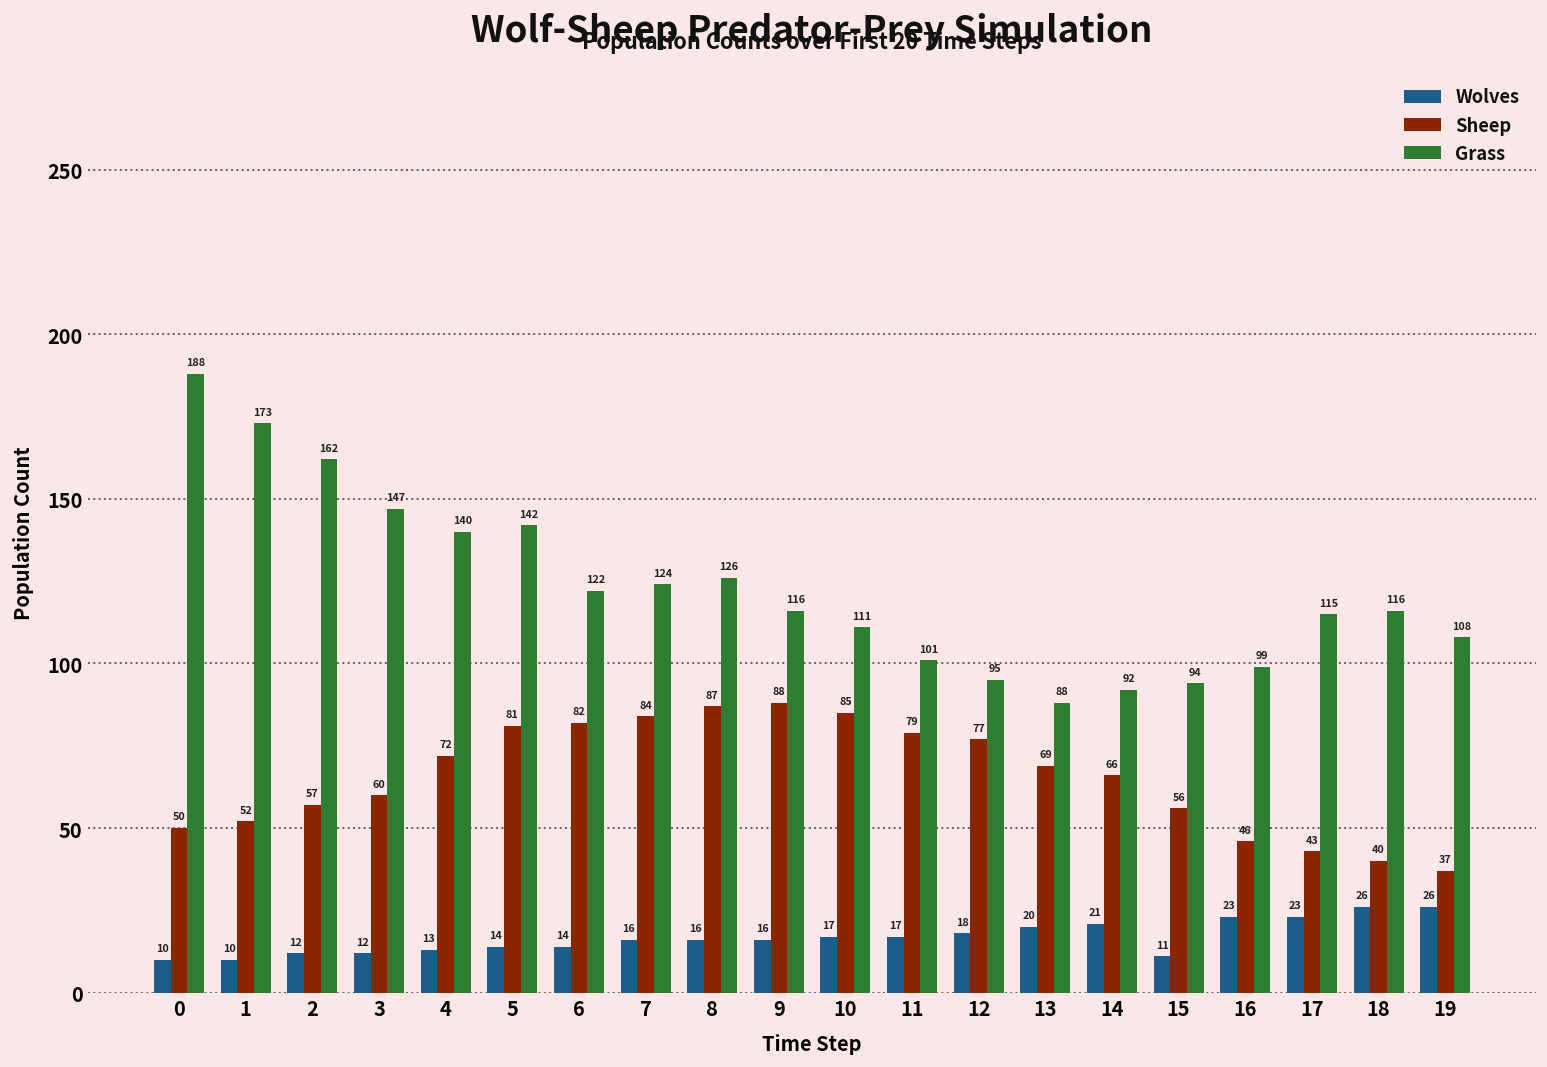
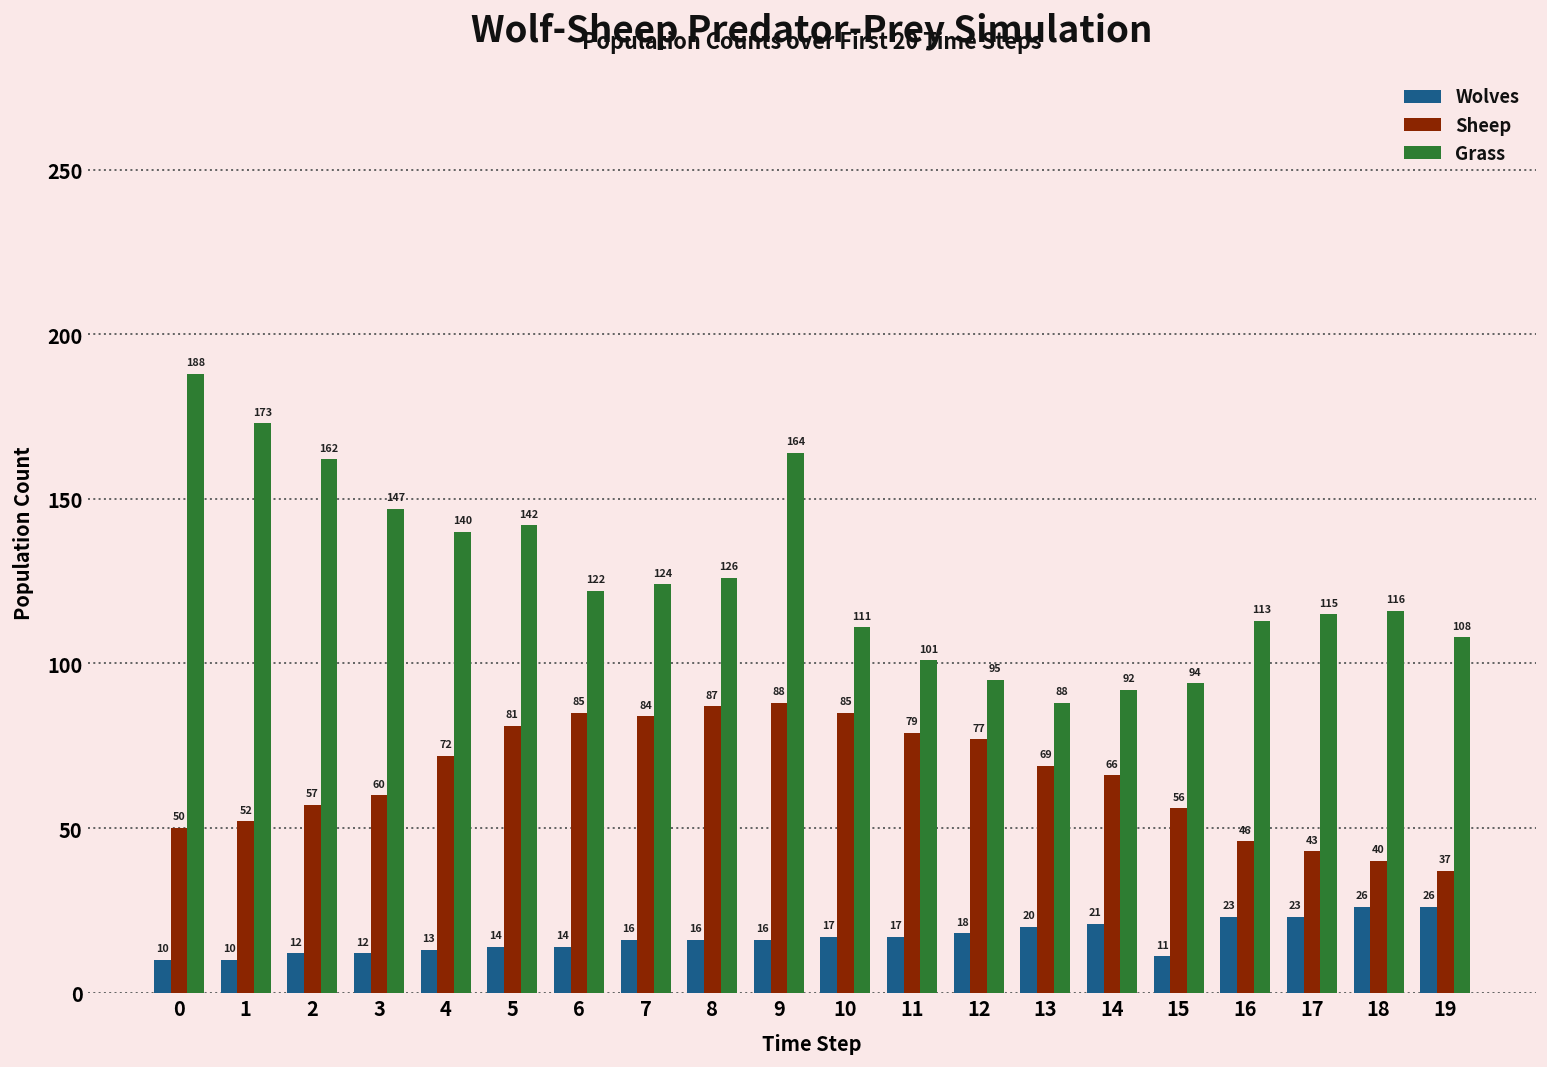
  {
    "Wolves": {
      "0": 10,
      "1": 10,
      "2": 12,
      "3": 12,
      "4": 13,
      "5": 14,
      "6": 14,
      "7": 16,
      "8": 16,
      "9": 16,
      "10": 17,
      "11": 17,
      "12": 18,
      "13": 20,
      "14": 21,
      "15": 11,
      "16": 23,
      "17": 23,
      "18": 26,
      "19": 26
    },
    "Sheep": {
      "0": 50,
      "1": 52,
      "2": 57,
      "3": 60,
      "4": 72,
      "5": 81,
-     "6": 82,
+     "6": 85,
      "7": 84,
      "8": 87,
      "9": 88,
      "10": 85,
      "11": 79,
      "12": 77,
      "13": 69,
      "14": 66,
      "15": 56,
      "16": 46,
      "17": 43,
      "18": 40,
      "19": 37
    },
    "Grass": {
      "0": 188,
      "1": 173,
      "2": 162,
      "3": 147,
      "4": 140,
      "5": 142,
      "6": 122,
      "7": 124,
      "8": 126,
-     "9": 116,
+     "9": 164,
      "10": 111,
      "11": 101,
      "12": 95,
      "13": 88,
      "14": 92,
      "15": 94,
-     "16": 99,
+     "16": 113,
      "17": 115,
      "18": 116,
      "19": 108
    }
  }
